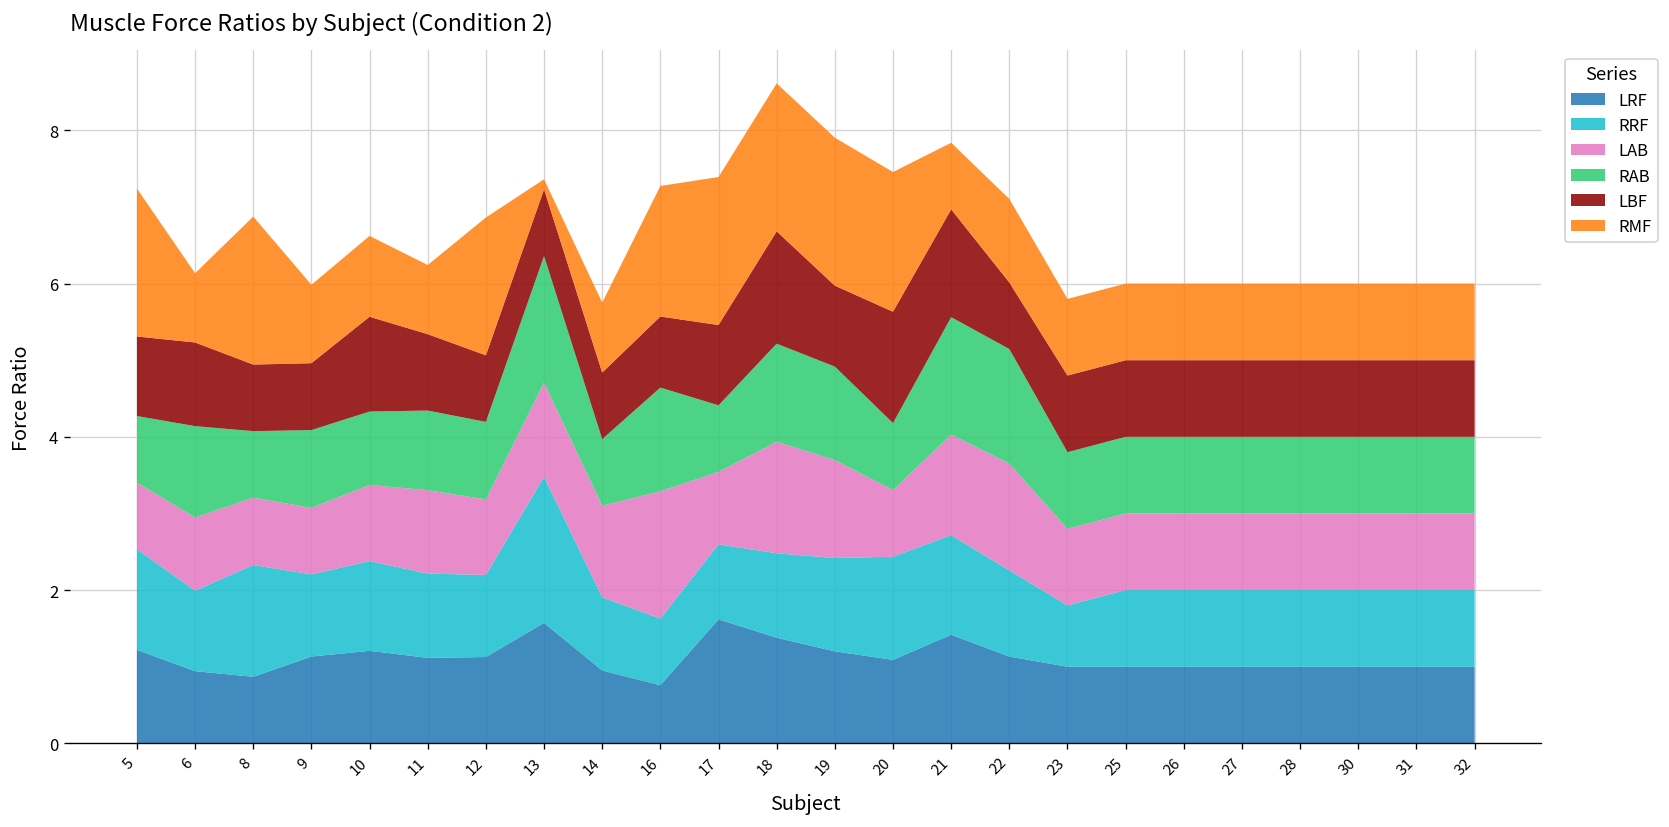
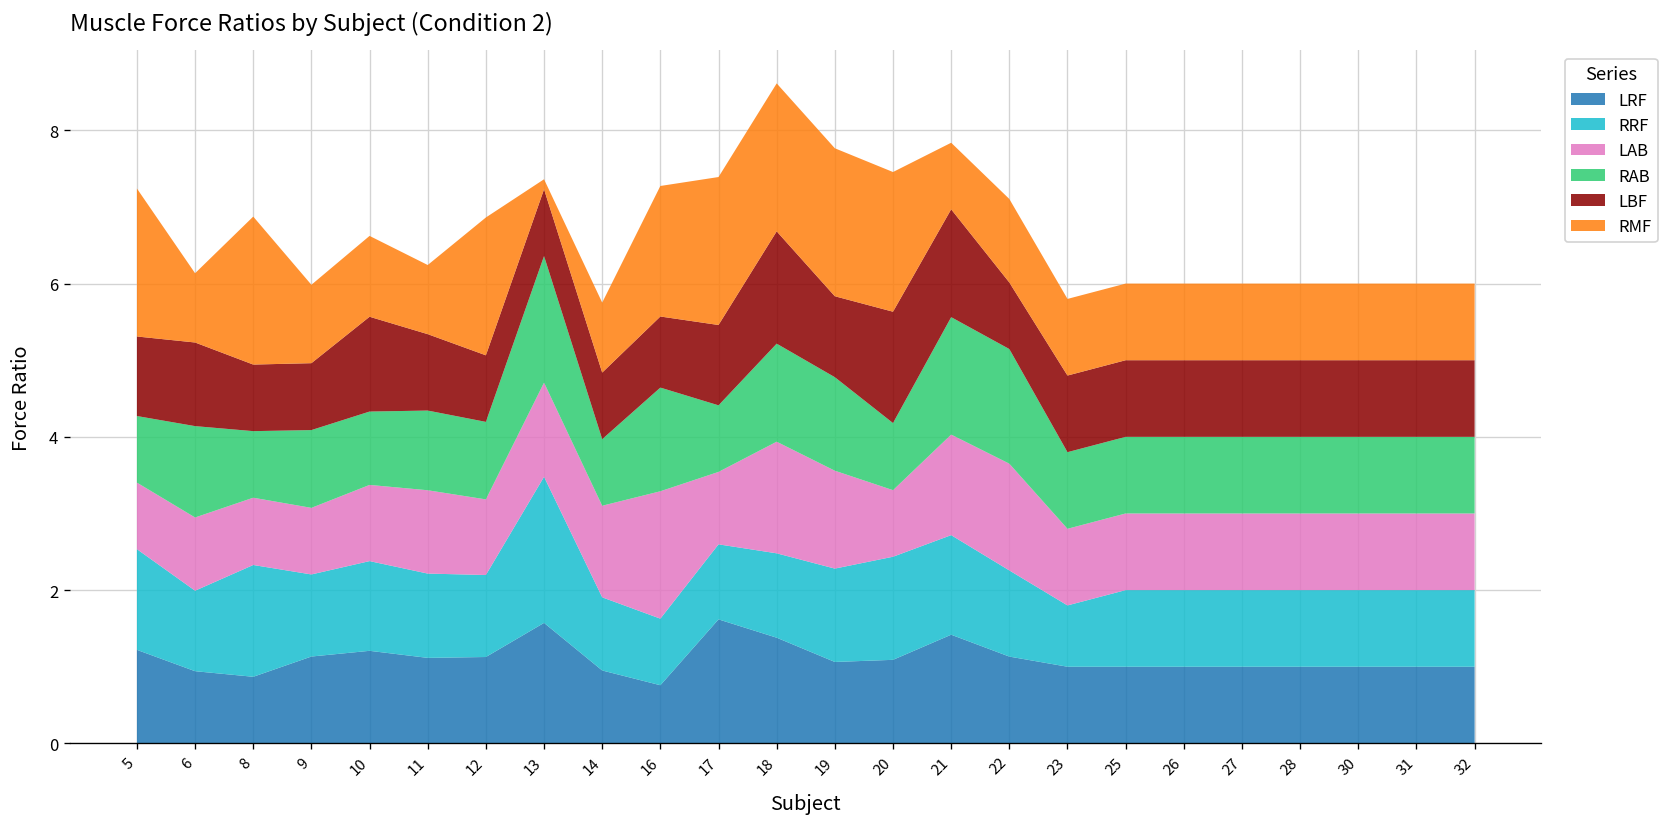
  {
    "LRF": {
      "5": 1.2,
      "6": 0.9,
      "8": 0.9,
      "9": 1.1,
      "10": 1.2,
      "11": 1.1,
      "12": 1.1,
      "13": 1.6,
      "14": 1.0,
      "16": 0.8,
      "17": 1.6,
      "18": 1.4,
-     "19": 1.2,
+     "19": 1.1,
      "20": 1.1,
      "21": 1.4,
      "22": 1.1,
      "23": 1.0,
      "25": 1.0,
      "26": 1.0,
      "27": 1.0,
      "28": 1.0,
      "30": 1.0,
      "31": 1.0,
      "32": 1.0
    },
    "RRF": {
      "5": 1.3,
      "6": 1.1,
      "8": 1.5,
      "9": 1.1,
      "10": 1.2,
      "11": 1.1,
      "12": 1.1,
      "13": 1.9,
      "14": 1.0,
      "16": 0.9,
      "17": 1.0,
      "18": 1.1,
      "19": 1.2,
      "20": 1.3,
      "21": 1.3,
      "22": 1.1,
      "23": 0.8,
      "25": 1.0,
      "26": 1.0,
      "27": 1.0,
      "28": 1.0,
      "30": 1.0,
      "31": 1.0,
      "32": 1.0
    },
    "LAB": {
      "5": 0.9,
      "6": 1.0,
      "8": 0.9,
      "9": 0.9,
      "10": 1.0,
      "11": 1.1,
      "12": 1.0,
      "13": 1.2,
      "14": 1.2,
      "16": 1.7,
      "17": 0.9,
      "18": 1.5,
      "19": 1.3,
      "20": 0.9,
      "21": 1.3,
      "22": 1.4,
      "23": 1.0,
      "25": 1.0,
      "26": 1.0,
      "27": 1.0,
      "28": 1.0,
      "30": 1.0,
      "31": 1.0,
      "32": 1.0
    },
    "RAB": {
      "5": 0.9,
      "6": 1.2,
      "8": 0.9,
      "9": 1.0,
      "10": 1.0,
      "11": 1.0,
      "12": 1.0,
      "13": 1.7,
      "14": 0.9,
      "16": 1.4,
      "17": 0.9,
      "18": 1.3,
      "19": 1.2,
      "20": 0.9,
      "21": 1.5,
      "22": 1.5,
      "23": 1.0,
      "25": 1.0,
      "26": 1.0,
      "27": 1.0,
      "28": 1.0,
      "30": 1.0,
      "31": 1.0,
      "32": 1.0
    },
    "LBF": {
      "5": 1.0,
      "6": 1.1,
      "8": 0.9,
      "9": 0.9,
      "10": 1.2,
      "11": 1.0,
      "12": 0.9,
      "13": 0.9,
      "14": 0.9,
      "16": 0.9,
      "17": 1.0,
      "18": 1.5,
      "19": 1.1,
      "20": 1.5,
      "21": 1.4,
      "22": 0.9,
      "23": 1.0,
      "25": 1.0,
      "26": 1.0,
      "27": 1.0,
      "28": 1.0,
      "30": 1.0,
      "31": 1.0,
      "32": 1.0
    },
    "RMF": {
      "5": 1.9,
      "6": 0.9,
      "8": 1.9,
      "9": 1.0,
      "10": 1.1,
      "11": 0.9,
      "12": 1.8,
      "13": 0.1,
      "14": 0.9,
      "16": 1.7,
      "17": 1.9,
      "18": 1.9,
      "19": 1.9,
      "20": 1.8,
      "21": 0.9,
      "22": 1.1,
      "23": 1.0,
      "25": 1.0,
      "26": 1.0,
      "27": 1.0,
      "28": 1.0,
      "30": 1.0,
      "31": 1.0,
      "32": 1.0
    }
  }
